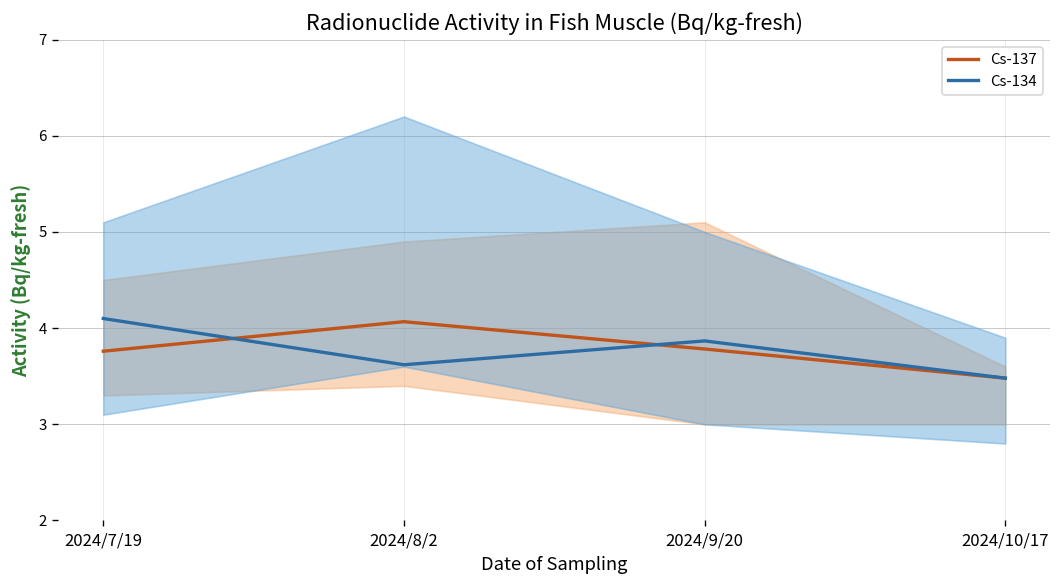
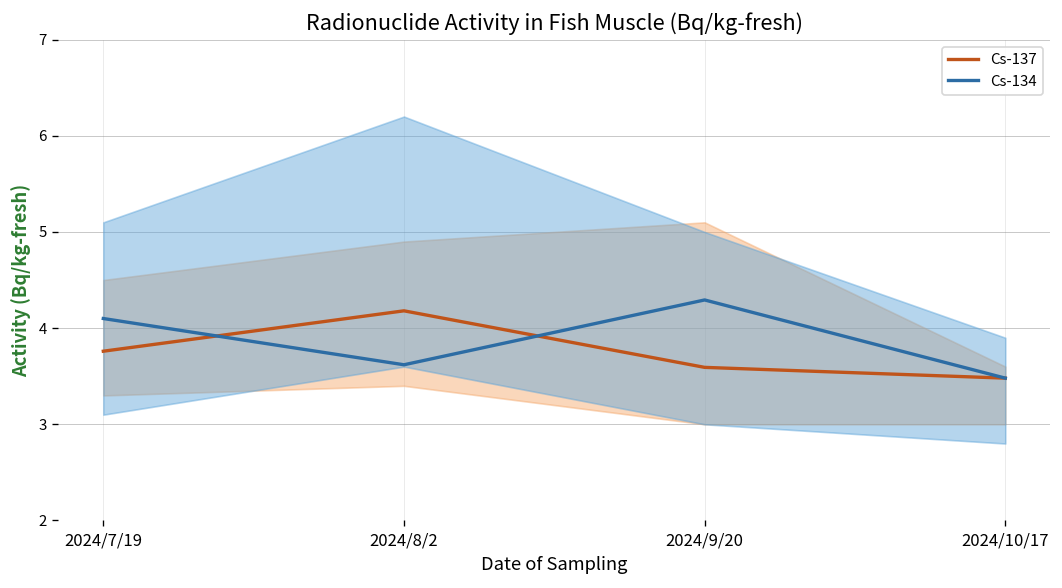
  {
    "Cs-137": {
      "2024/7/19": 3.8,
-     "2024/8/2": 4.1,
-     "2024/9/20": 3.8
+     "2024/8/2": 4.2,
+     "2024/9/20": 3.6
    },
    "Cs-134": {
      "2024/7/19": 4.1,
      "2024/8/2": 3.6,
-     "2024/9/20": 3.9
+     "2024/9/20": 4.3
    }
  }
